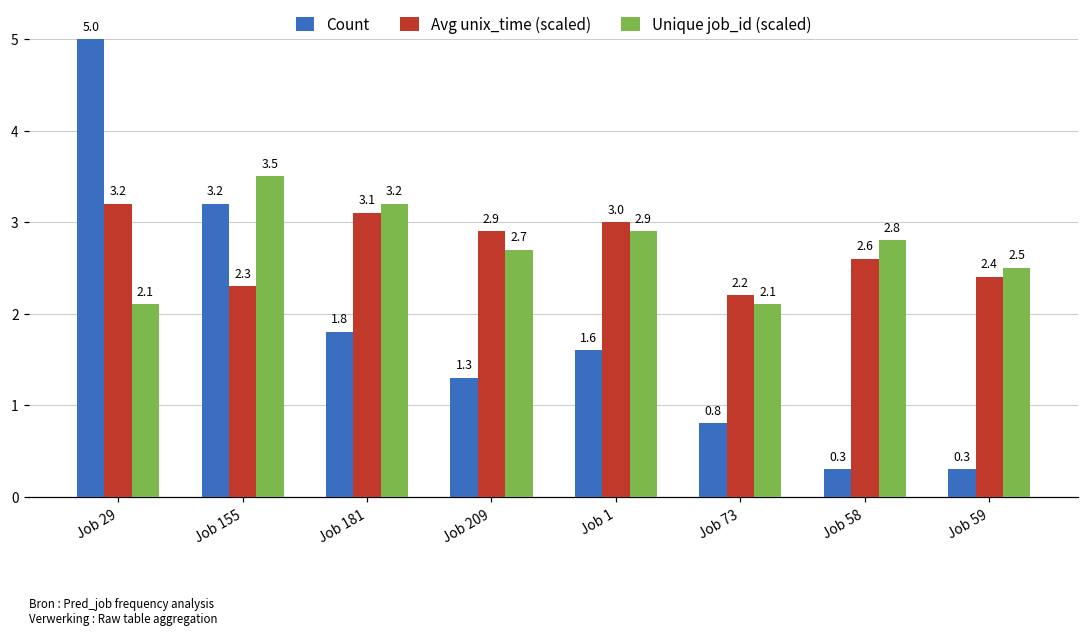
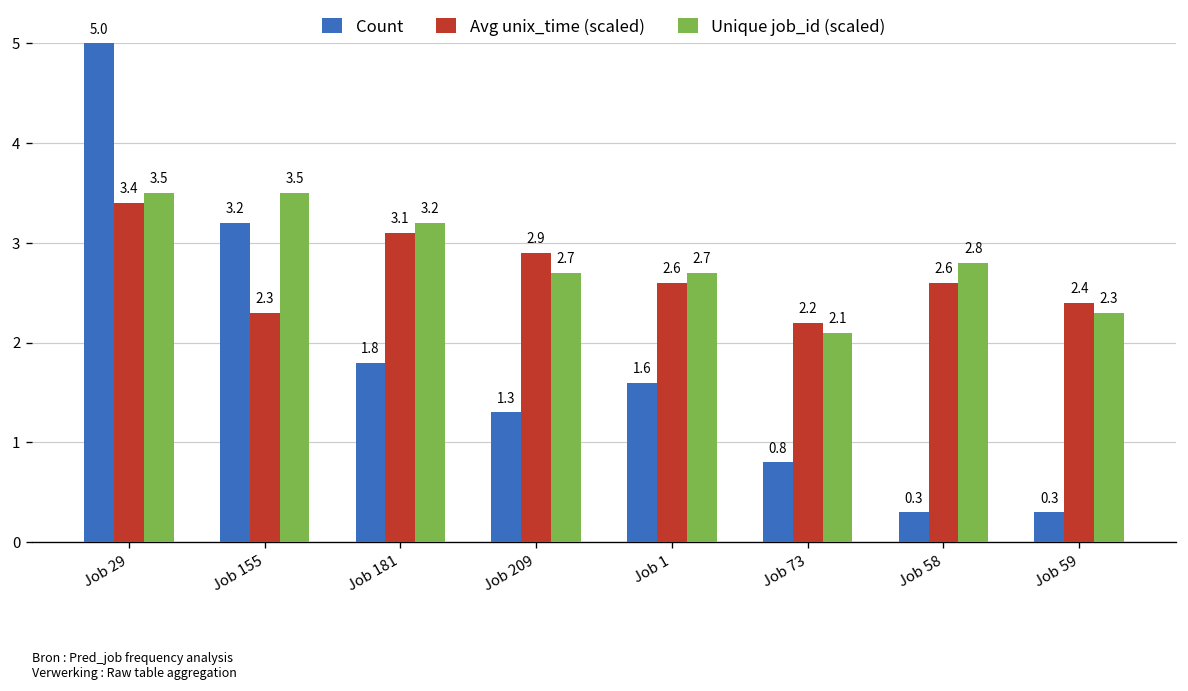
  {
    "Count": {
      "Job 29": 5.0,
      "Job 155": 3.2,
      "Job 181": 1.8,
      "Job 209": 1.3,
      "Job 1": 1.6,
      "Job 73": 0.8,
      "Job 58": 0.3,
      "Job 59": 0.3
    },
    "Avg unix_time (scaled)": {
-     "Job 29": 3.2,
+     "Job 29": 3.4,
      "Job 155": 2.3,
      "Job 181": 3.1,
      "Job 209": 2.9,
-     "Job 1": 3.0,
+     "Job 1": 2.6,
      "Job 73": 2.2,
      "Job 58": 2.6,
      "Job 59": 2.4
    },
    "Unique job_id (scaled)": {
-     "Job 29": 2.1,
+     "Job 29": 3.5,
      "Job 155": 3.5,
      "Job 181": 3.2,
      "Job 209": 2.7,
-     "Job 1": 2.9,
+     "Job 1": 2.7,
      "Job 73": 2.1,
      "Job 58": 2.8,
-     "Job 59": 2.5
+     "Job 59": 2.3
    }
  }
